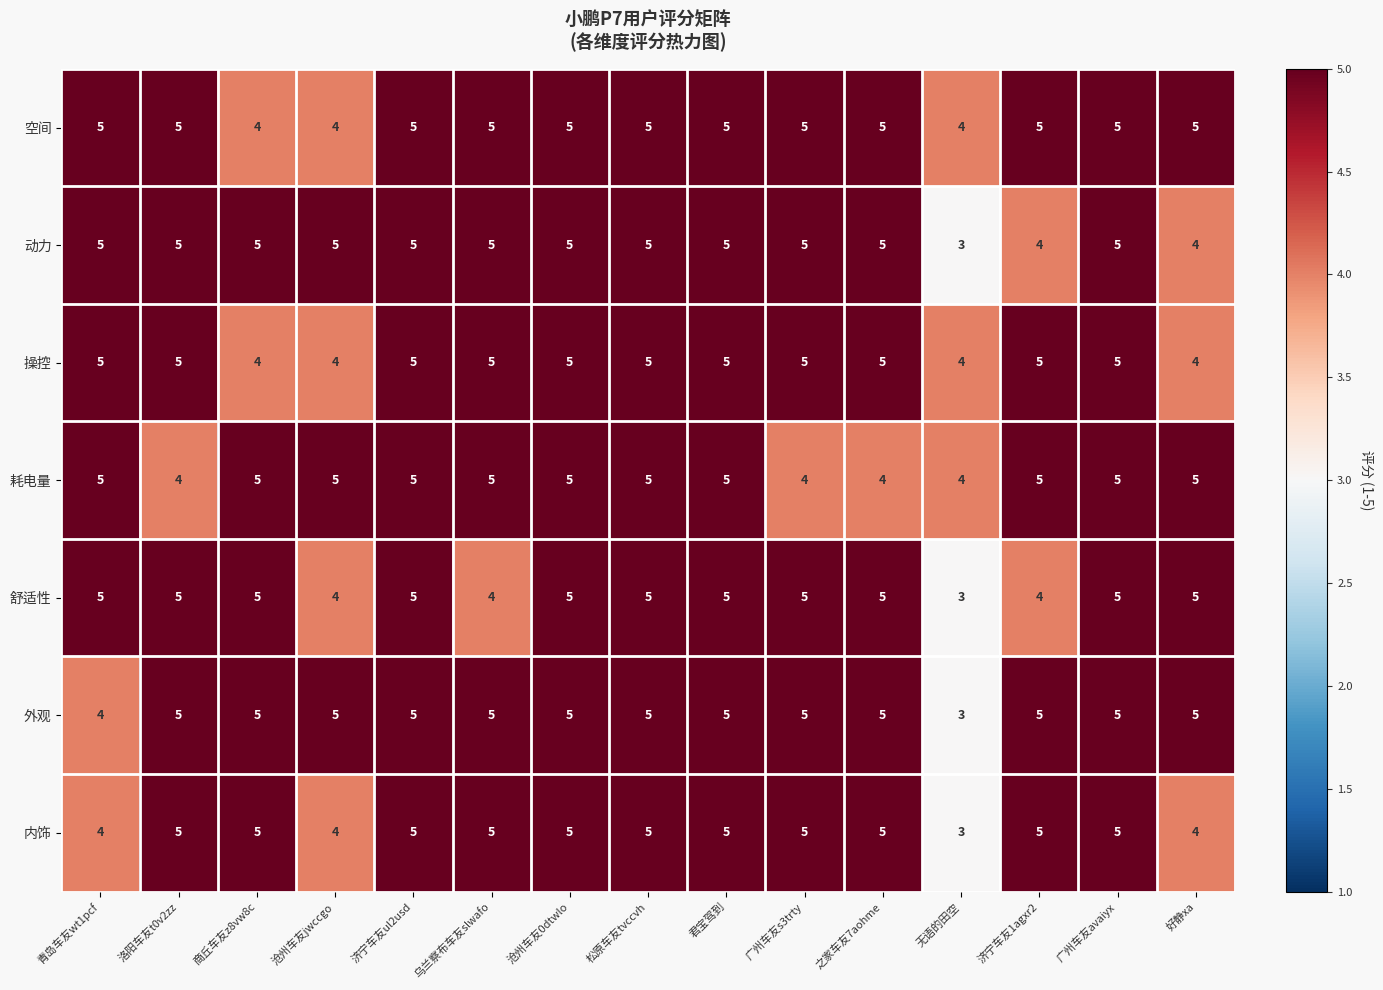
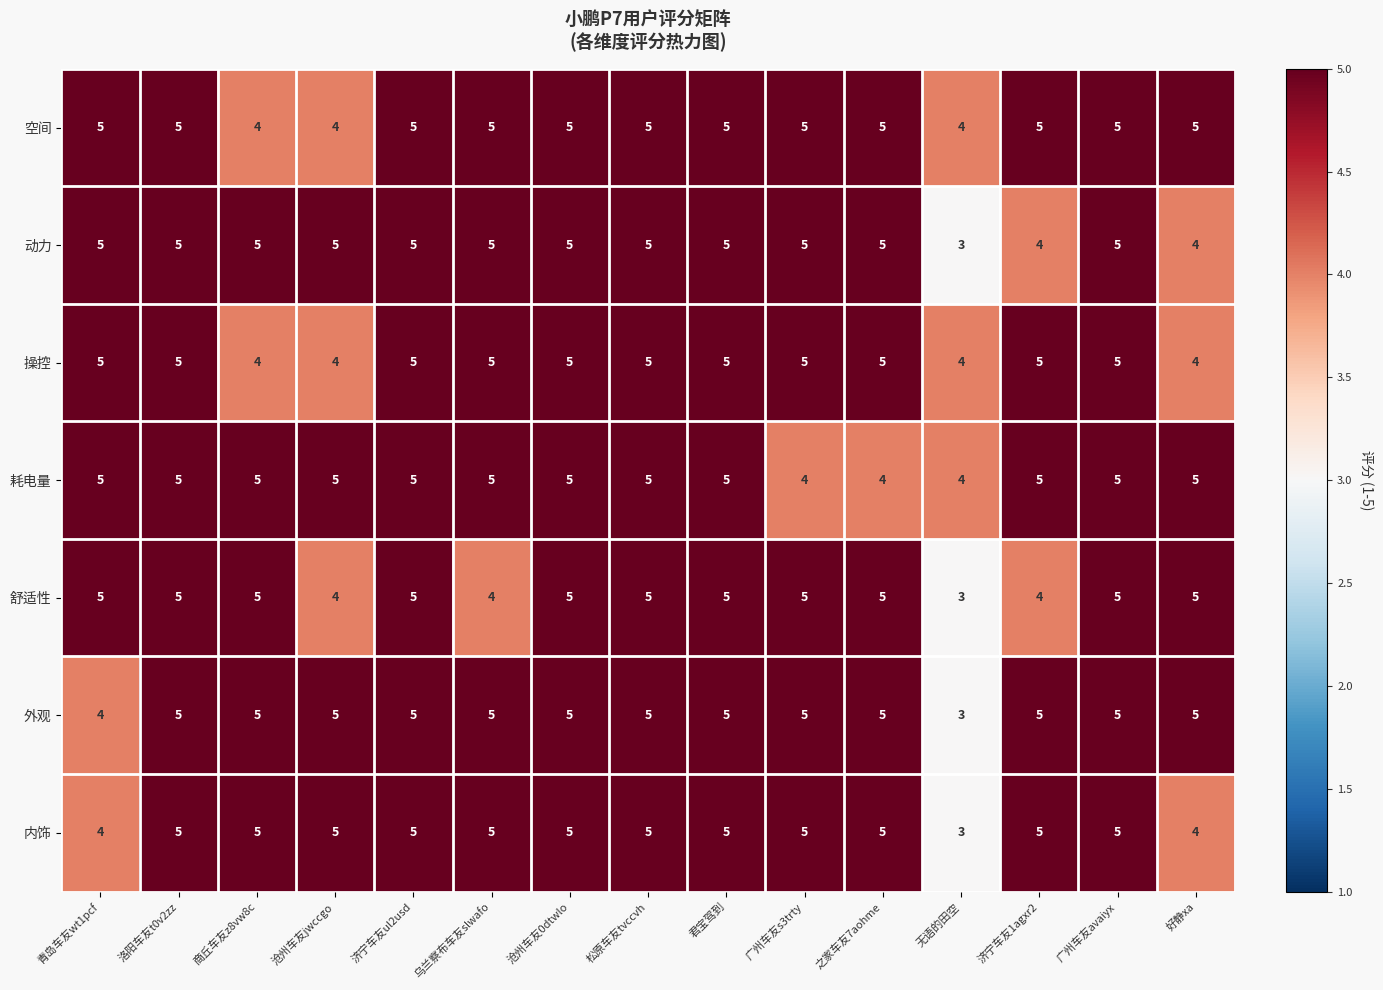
  {
    "空间": {
      "青岛车友wt1pcf": 5,
      "洛阳车友t0v2zz": 5,
      "商丘车友z8vw8c": 4,
      "沧州车友jwccgo": 4,
      "济宁车友ul2usd": 5,
      "乌兰察布车友slwafo": 5,
      "沧州车友0dtwlo": 5,
      "松原车友tvccvh": 5,
      "君宝驾到": 5,
      "广州车友s3trty": 5,
      "之家车友7aohme": 5,
      "无语的田空": 4,
      "济宁车友1agxr2": 5,
      "广州车友avaiyx": 5,
      "好静xa": 5
    },
    "动力": {
      "青岛车友wt1pcf": 5,
      "洛阳车友t0v2zz": 5,
      "商丘车友z8vw8c": 5,
      "沧州车友jwccgo": 5,
      "济宁车友ul2usd": 5,
      "乌兰察布车友slwafo": 5,
      "沧州车友0dtwlo": 5,
      "松原车友tvccvh": 5,
      "君宝驾到": 5,
      "广州车友s3trty": 5,
      "之家车友7aohme": 5,
      "无语的田空": 3,
      "济宁车友1agxr2": 4,
      "广州车友avaiyx": 5,
      "好静xa": 4
    },
    "操控": {
      "青岛车友wt1pcf": 5,
      "洛阳车友t0v2zz": 5,
      "商丘车友z8vw8c": 4,
      "沧州车友jwccgo": 4,
      "济宁车友ul2usd": 5,
      "乌兰察布车友slwafo": 5,
      "沧州车友0dtwlo": 5,
      "松原车友tvccvh": 5,
      "君宝驾到": 5,
      "广州车友s3trty": 5,
      "之家车友7aohme": 5,
      "无语的田空": 4,
      "济宁车友1agxr2": 5,
      "广州车友avaiyx": 5,
      "好静xa": 4
    },
    "耗电量": {
      "青岛车友wt1pcf": 5,
-     "洛阳车友t0v2zz": 4,
+     "洛阳车友t0v2zz": 5,
      "商丘车友z8vw8c": 5,
      "沧州车友jwccgo": 5,
      "济宁车友ul2usd": 5,
      "乌兰察布车友slwafo": 5,
      "沧州车友0dtwlo": 5,
      "松原车友tvccvh": 5,
      "君宝驾到": 5,
      "广州车友s3trty": 4,
      "之家车友7aohme": 4,
      "无语的田空": 4,
      "济宁车友1agxr2": 5,
      "广州车友avaiyx": 5,
      "好静xa": 5
    },
    "舒适性": {
      "青岛车友wt1pcf": 5,
      "洛阳车友t0v2zz": 5,
      "商丘车友z8vw8c": 5,
      "沧州车友jwccgo": 4,
      "济宁车友ul2usd": 5,
      "乌兰察布车友slwafo": 4,
      "沧州车友0dtwlo": 5,
      "松原车友tvccvh": 5,
      "君宝驾到": 5,
      "广州车友s3trty": 5,
      "之家车友7aohme": 5,
      "无语的田空": 3,
      "济宁车友1agxr2": 4,
      "广州车友avaiyx": 5,
      "好静xa": 5
    },
    "外观": {
      "青岛车友wt1pcf": 4,
      "洛阳车友t0v2zz": 5,
      "商丘车友z8vw8c": 5,
      "沧州车友jwccgo": 5,
      "济宁车友ul2usd": 5,
      "乌兰察布车友slwafo": 5,
      "沧州车友0dtwlo": 5,
      "松原车友tvccvh": 5,
      "君宝驾到": 5,
      "广州车友s3trty": 5,
      "之家车友7aohme": 5,
      "无语的田空": 3,
      "济宁车友1agxr2": 5,
      "广州车友avaiyx": 5,
      "好静xa": 5
    },
    "内饰": {
      "青岛车友wt1pcf": 4,
      "洛阳车友t0v2zz": 5,
      "商丘车友z8vw8c": 5,
-     "沧州车友jwccgo": 4,
+     "沧州车友jwccgo": 5,
      "济宁车友ul2usd": 5,
      "乌兰察布车友slwafo": 5,
      "沧州车友0dtwlo": 5,
      "松原车友tvccvh": 5,
      "君宝驾到": 5,
      "广州车友s3trty": 5,
      "之家车友7aohme": 5,
      "无语的田空": 3,
      "济宁车友1agxr2": 5,
      "广州车友avaiyx": 5,
      "好静xa": 4
    }
  }
